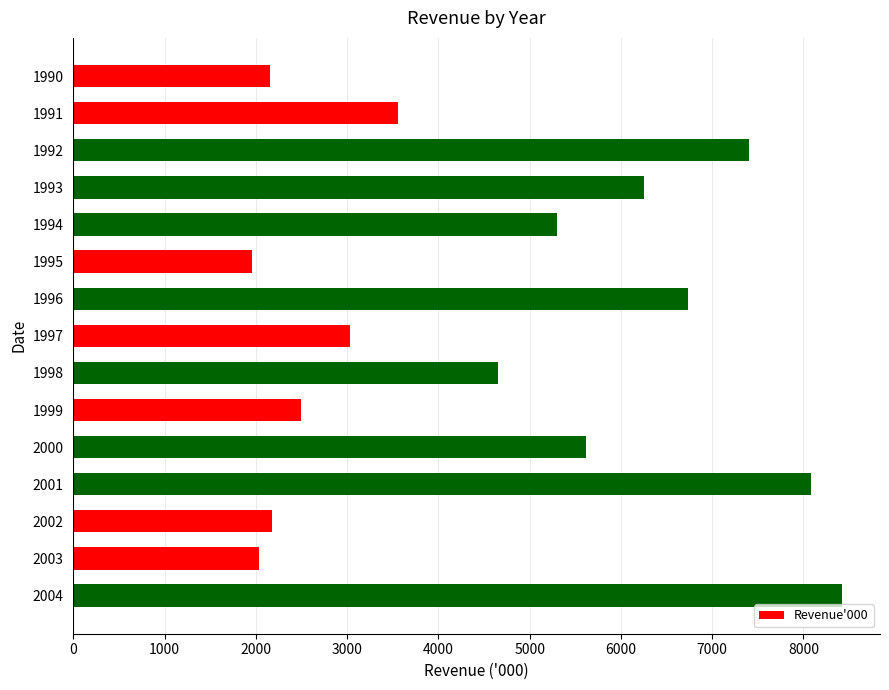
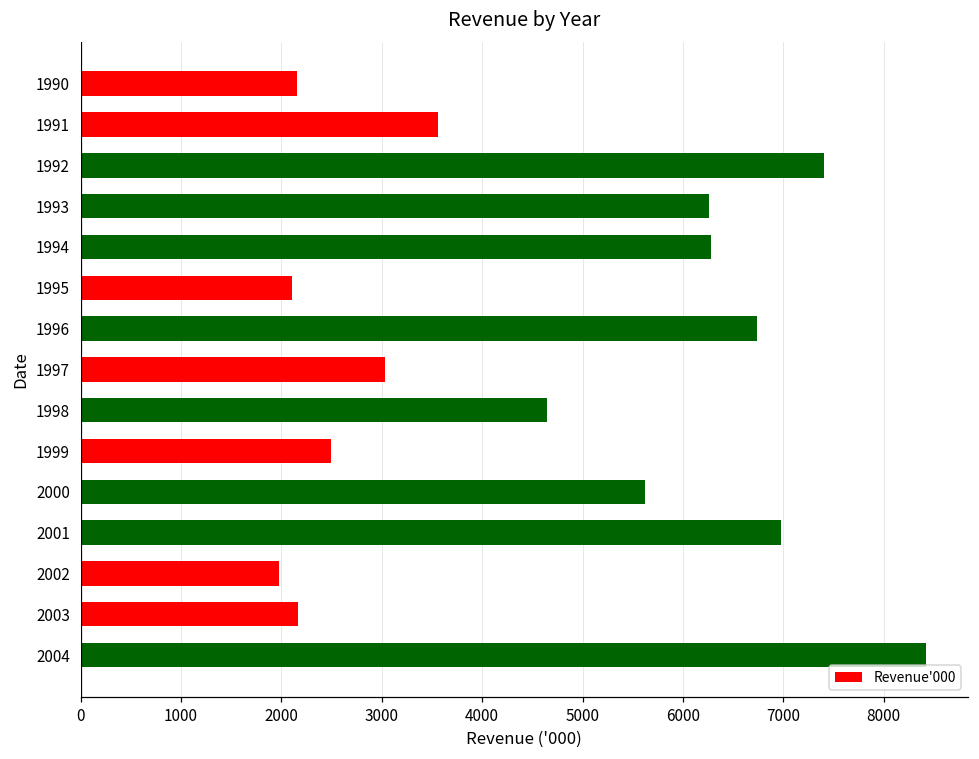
  {
    "1990": 2200,
    "1991": 3600,
    "1992": 7400,
    "1993": 6300,
-   "1994": 5300,
-   "1995": 2000,
+   "1994": 6300,
+   "1995": 2100,
    "1996": 6700,
    "1997": 3000,
    "1998": 4700,
    "1999": 2500,
    "2000": 5600,
-   "2001": 8100,
-   "2002": 2200,
-   "2003": 2000,
+   "2001": 7000,
+   "2002": 2000,
+   "2003": 2200,
    "2004": 8400
  }
